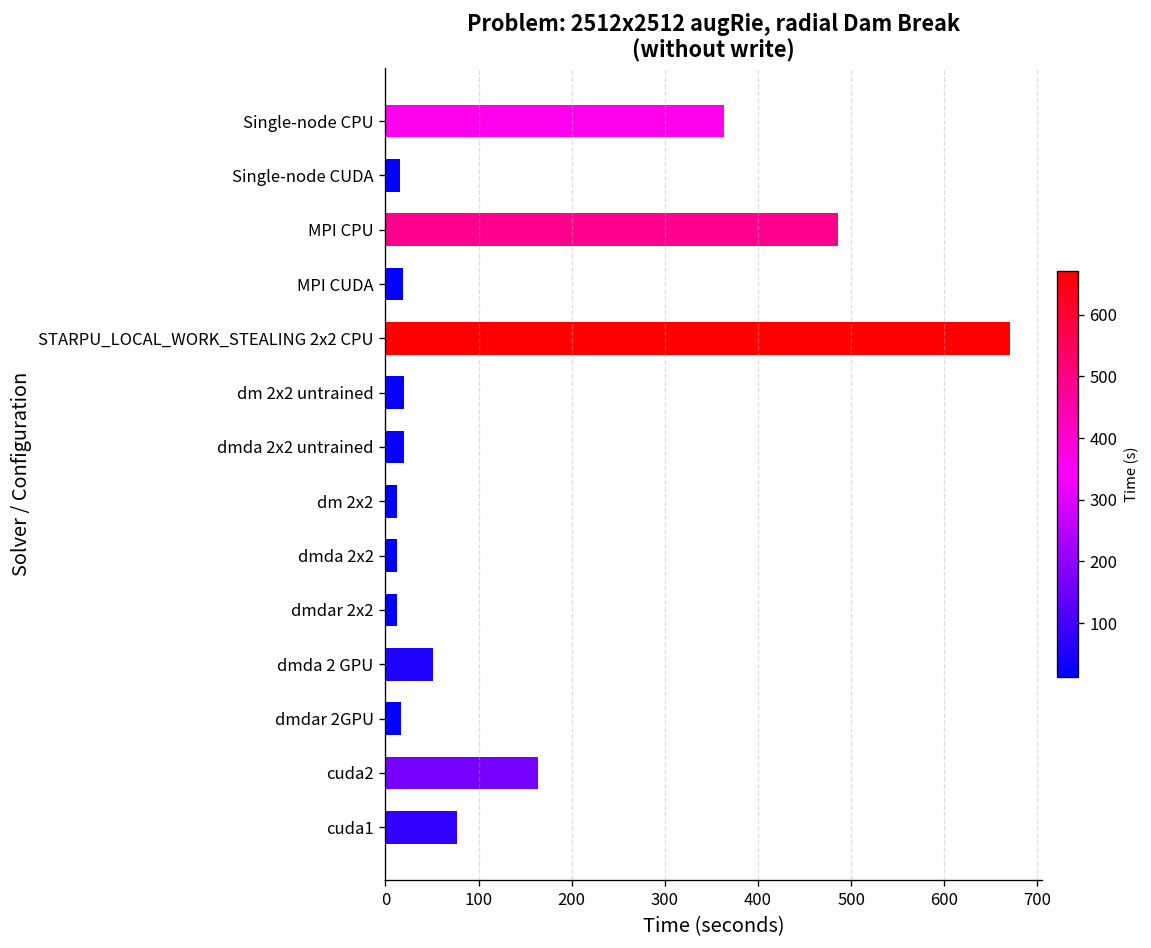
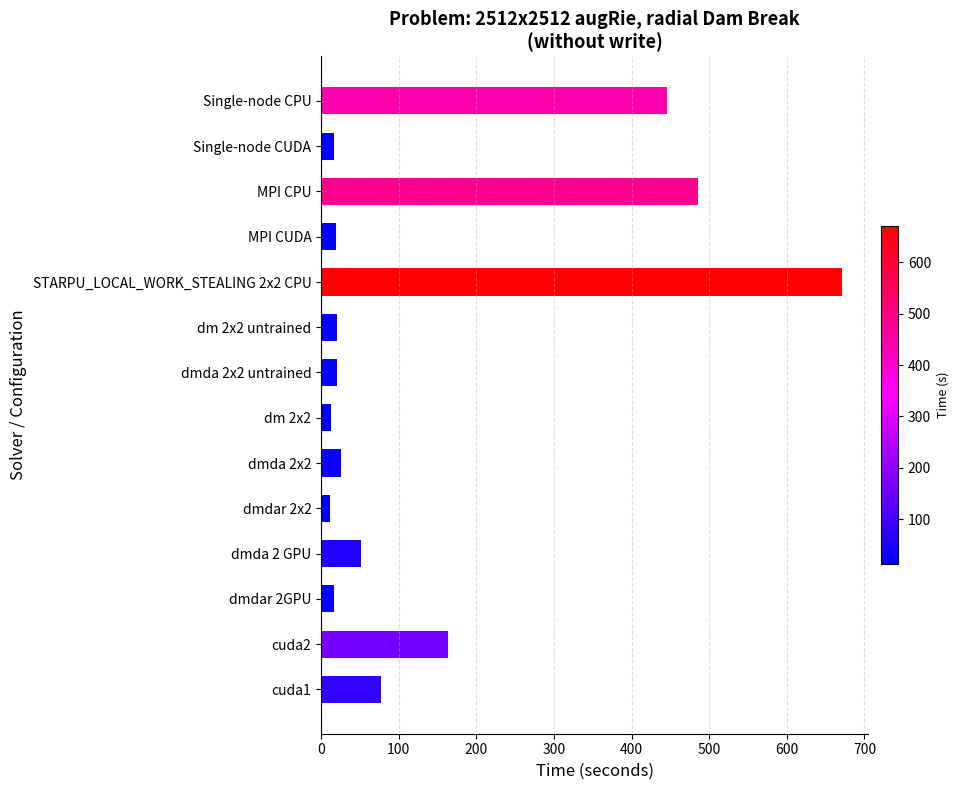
  {
-   "Single-node CPU": 360,
+   "Single-node CPU": 450,
    "Single-node CUDA": 20,
    "MPI CPU": 490,
    "MPI CUDA": 20,
    "STARPU_LOCAL_WORK_STEALING 2x2 CPU": 670,
    "dm 2x2 untrained": 20,
    "dmda 2x2 untrained": 20,
    "dm 2x2": 10,
-   "dmda 2x2": 10,
+   "dmda 2x2": 30,
    "dmdar 2x2": 10,
    "dmda 2 GPU": 50,
    "dmdar 2GPU": 20,
    "cuda2": 160,
    "cuda1": 80
  }
